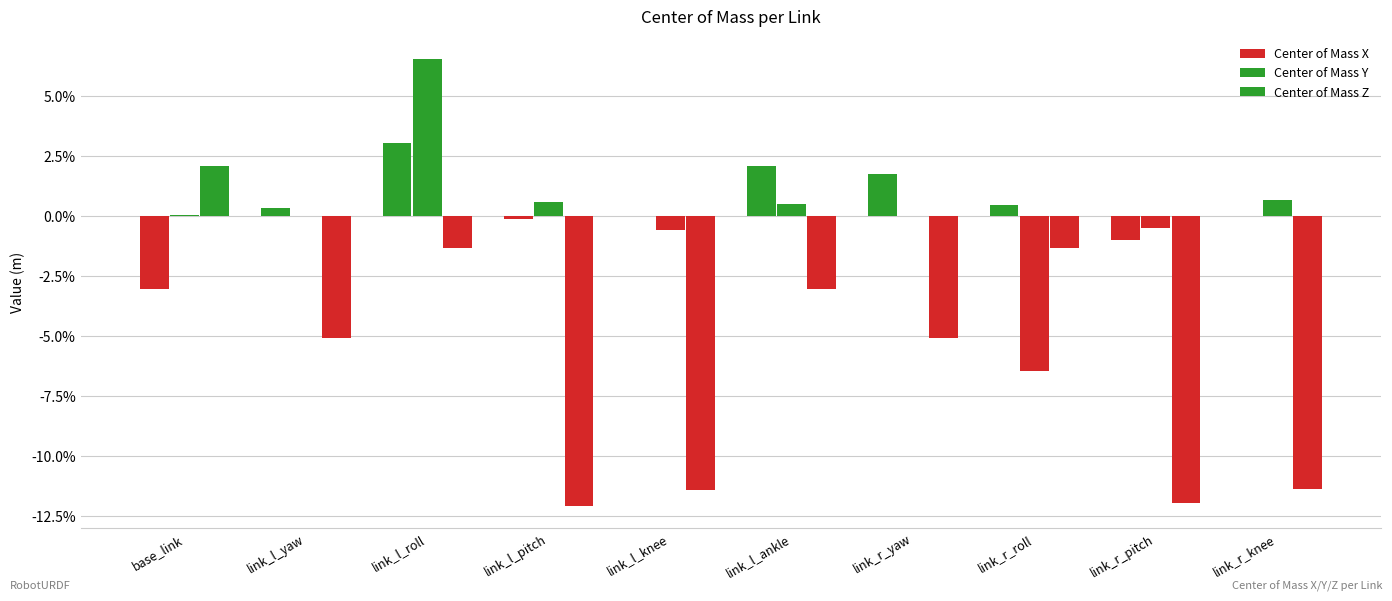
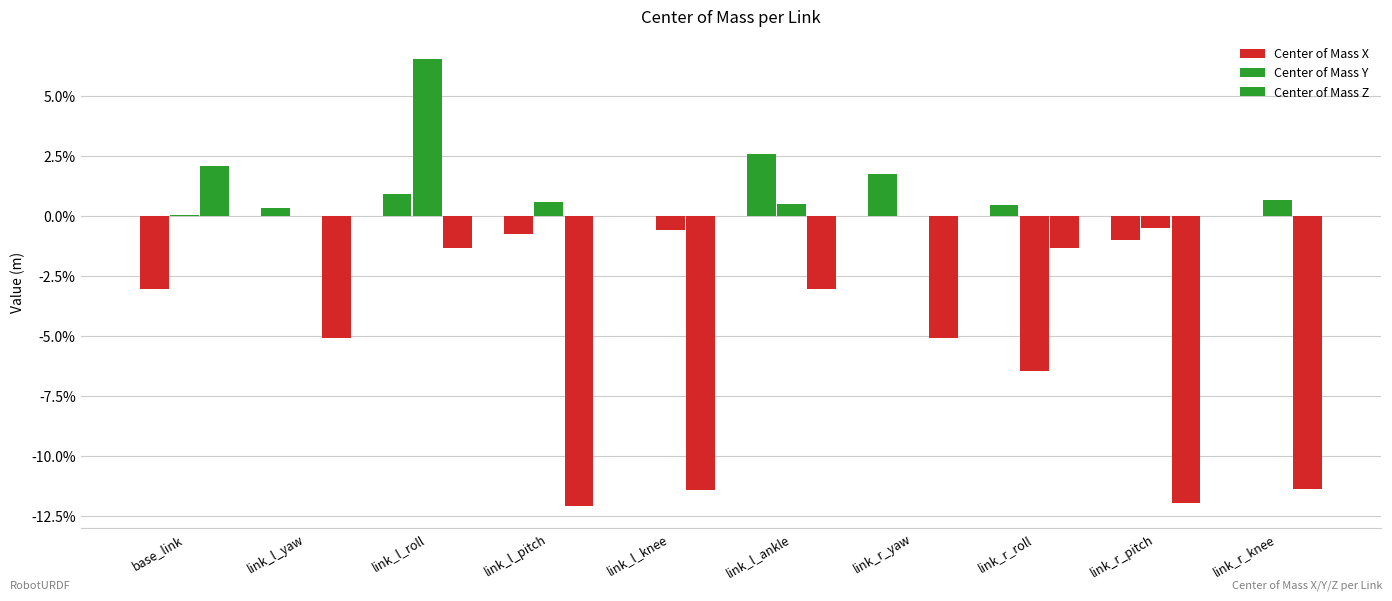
  {
    "Center of Mass X": {
      "base_link": "-3.1%",
      "link_l_yaw": "0.3%",
-     "link_l_roll": "3.0%",
-     "link_l_pitch": "-0.1%",
-     "link_l_ankle": "2.1%",
+     "link_l_roll": "0.9%",
+     "link_l_pitch": "-0.7%",
+     "link_l_ankle": "2.6%",
      "link_r_yaw": "1.8%",
      "link_r_roll": "0.4%",
      "link_r_pitch": "-1.0%"
    }
  }
